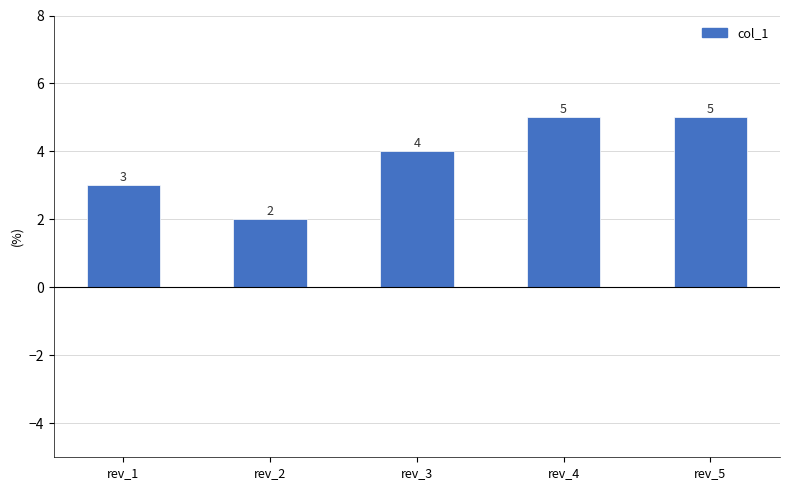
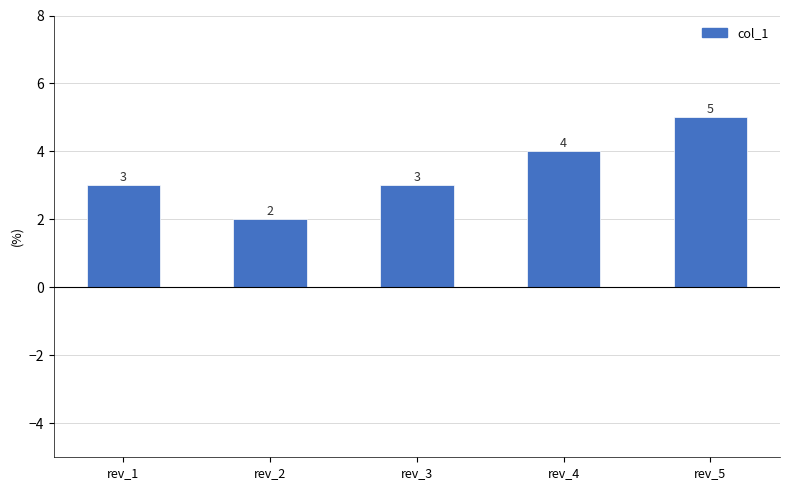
  {
    "rev_1": 3,
    "rev_2": 2,
-   "rev_3": 4,
-   "rev_4": 5,
+   "rev_3": 3,
+   "rev_4": 4,
    "rev_5": 5
  }
